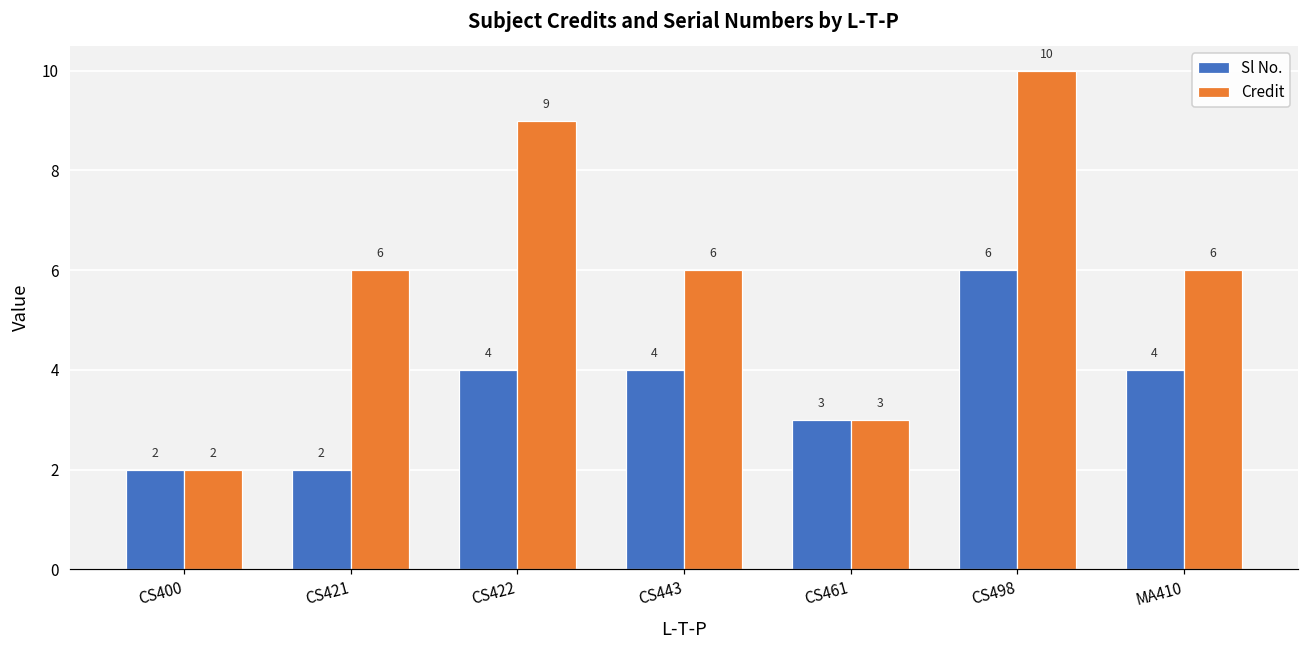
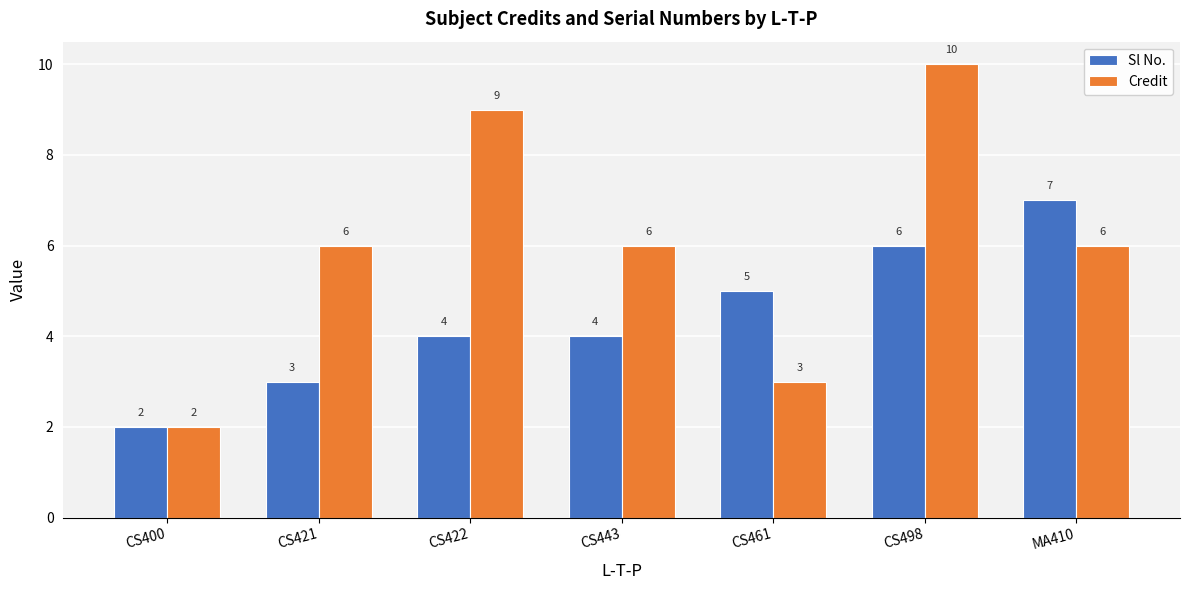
  {
    "Sl No.": {
      "CS400": 2,
-     "CS421": 2,
+     "CS421": 3,
      "CS422": 4,
      "CS443": 4,
-     "CS461": 3,
+     "CS461": 5,
      "CS498": 6,
-     "MA410": 4
+     "MA410": 7
    },
    "Credit": {
      "CS400": 2,
      "CS421": 6,
      "CS422": 9,
      "CS443": 6,
      "CS461": 3,
      "CS498": 10,
      "MA410": 6
    }
  }
